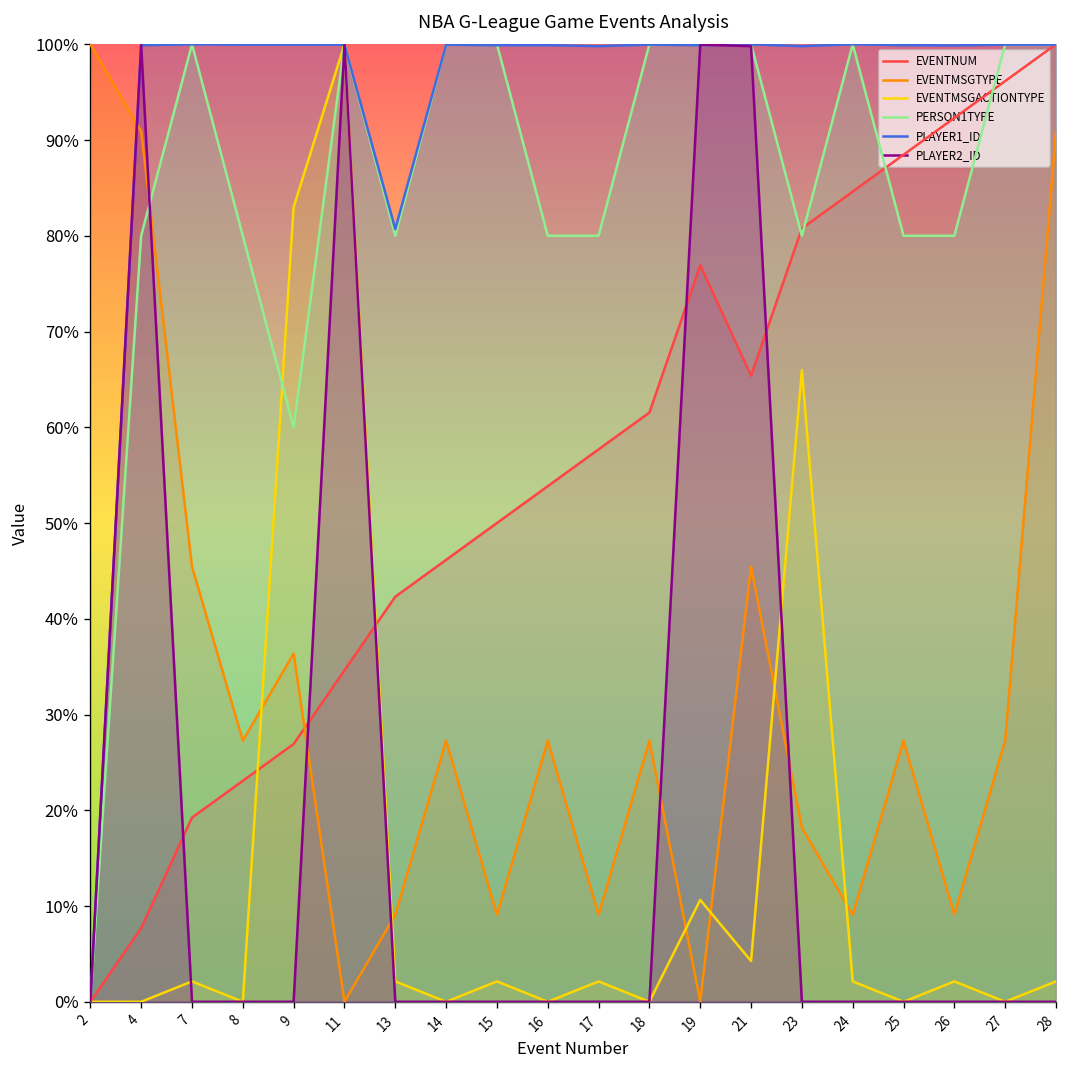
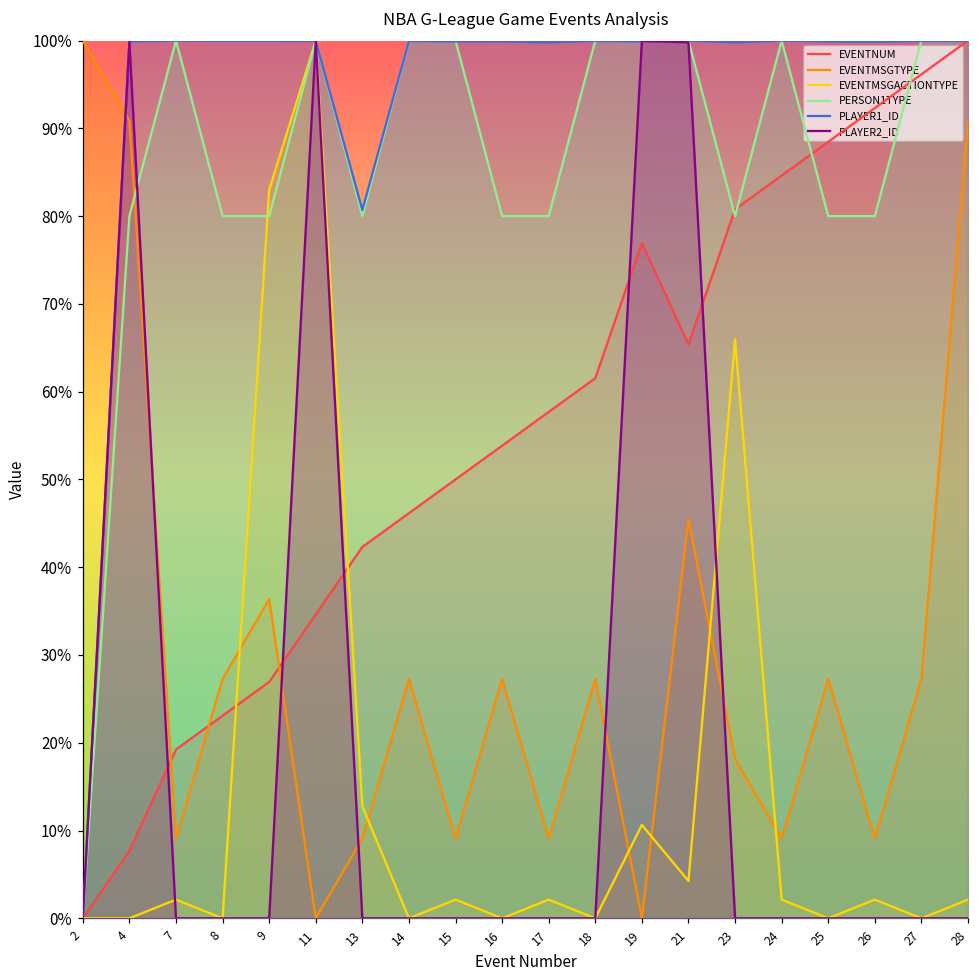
  {
    "EVENTNUM": {
      "4": "8%",
      "7": "19%",
      "8": "23%",
      "9": "27%",
      "11": "35%",
      "13": "42%",
      "14": "46%",
      "15": "50%",
      "16": "54%",
      "17": "58%",
      "18": "62%",
      "19": "77%",
      "21": "65%",
      "23": "81%",
      "24": "85%"
    },
    "EVENTMSGTYPE": {
      "2": "100%",
      "4": "91%",
-     "7": "45%",
+     "7": "9%",
      "8": "27%",
      "9": "36%",
      "11": "0%",
      "13": "9%",
      "14": "27%",
      "15": "9%",
      "16": "27%",
      "17": "9%",
      "18": "27%",
      "19": "0%",
      "21": "45%",
      "23": "18%",
      "24": "9%",
      "25": "27%",
      "26": "9%",
      "27": "27%",
      "28": "91%"
    },
    "EVENTMSGACTIONTYPE": {
      "4": "0%",
      "7": "2%",
      "9": "83%",
-     "13": "2%",
+     "13": "13%",
      "15": "2%",
      "17": "2%",
      "19": "11%",
      "21": "4%",
      "23": "66%",
      "24": "2%",
      "26": "2%",
      "28": "2%"
    },
    "PERSON1TYPE": {
      "4": "80%",
      "8": "80%",
-     "9": "60%",
+     "9": "80%",
      "13": "80%",
      "16": "80%",
      "17": "80%",
      "23": "80%",
      "25": "80%",
      "26": "80%"
    },
    "PLAYER1_ID": {
      "8": "100%",
      "9": "100%",
      "13": "81%",
      "16": "100%",
      "17": "100%",
      "23": "100%",
      "25": "100%",
      "26": "100%"
    },
    "PLAYER2_ID": {
      "7": "0%",
      "9": "0%",
      "13": "0%",
      "15": "0%",
      "17": "0%",
      "23": "0%",
      "24": "0%",
      "26": "0%",
      "28": "0%"
    }
  }
